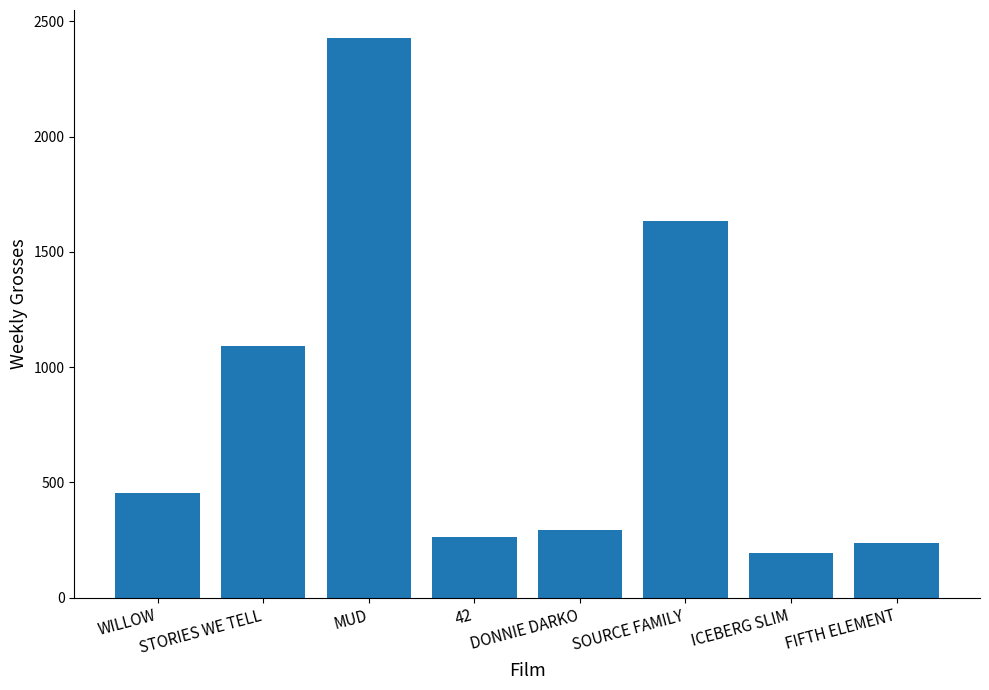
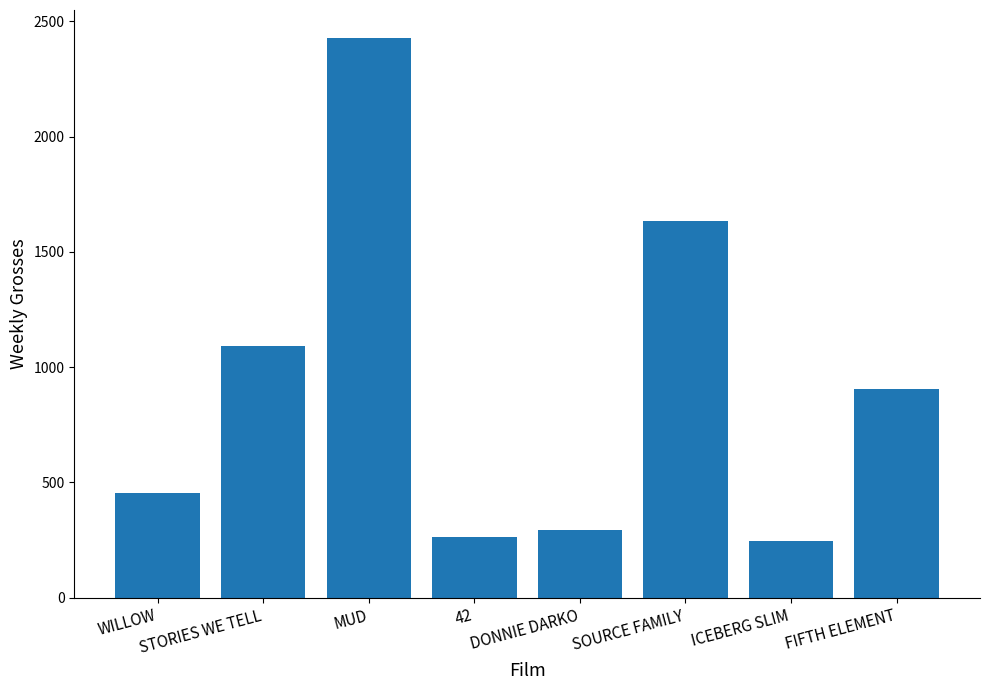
  {
    "WILLOW": 460,
    "STORIES WE TELL": 1090,
    "MUD": 2430,
    "42": 260,
    "DONNIE DARKO": 290,
    "SOURCE FAMILY": 1630,
-   "ICEBERG SLIM": 200,
-   "FIFTH ELEMENT": 240
+   "ICEBERG SLIM": 250,
+   "FIFTH ELEMENT": 910
  }
